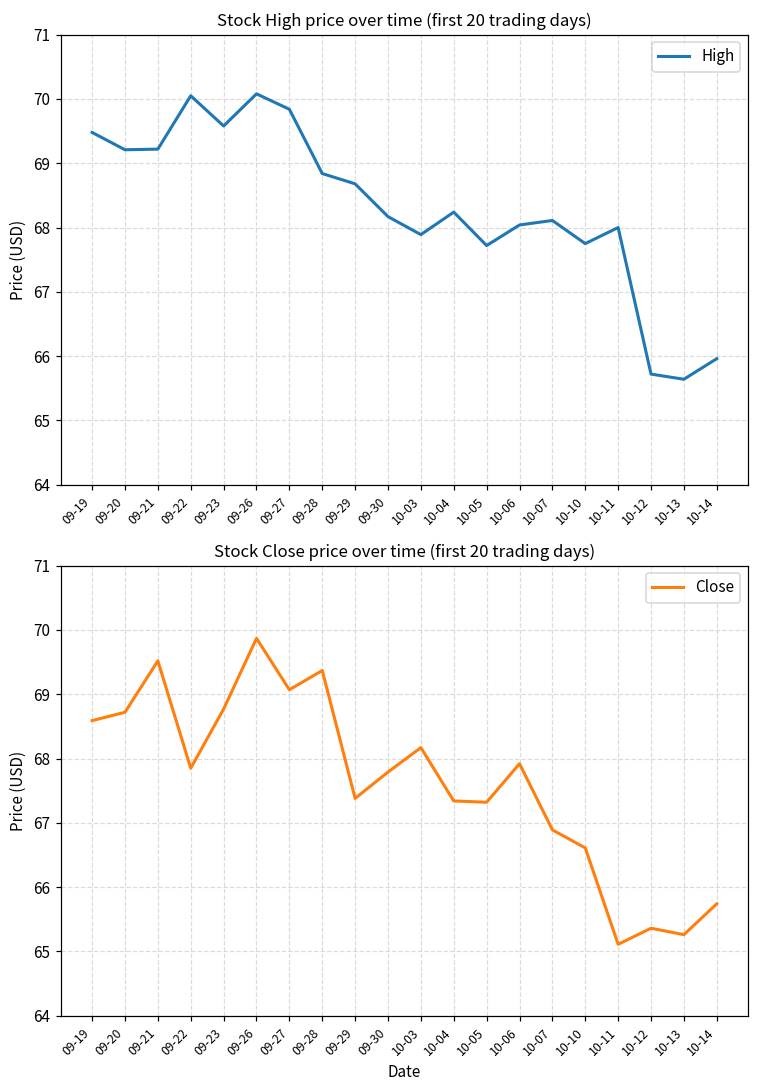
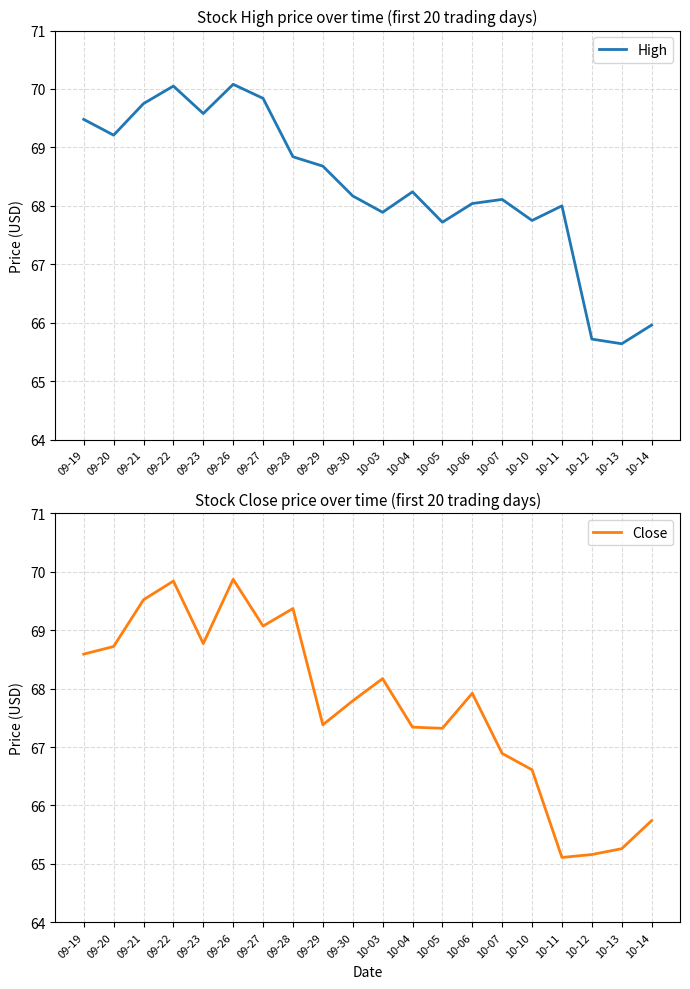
  {
    "Stock High price over time (first 20 trading days)": {
      "09-19": 69.5,
      "09-20": 69.2,
-     "09-21": 69.2,
+     "09-21": 69.8,
      "09-22": 70.1,
      "09-23": 69.6,
      "09-26": 70.1,
      "09-27": 69.8,
      "09-28": 68.8,
      "09-29": 68.7,
      "09-30": 68.2,
      "10-03": 67.9,
      "10-04": 68.2,
      "10-05": 67.7,
      "10-06": 68.0,
      "10-07": 68.1,
      "10-10": 67.8,
      "10-11": 68.0,
      "10-12": 65.7,
      "10-13": 65.6,
      "10-14": 66.0
    },
    "Stock Close price over time (first 20 trading days)": {
      "09-19": 68.6,
      "09-20": 68.7,
      "09-21": 69.5,
-     "09-22": 67.9,
+     "09-22": 69.8,
      "09-23": 68.8,
      "09-26": 69.9,
      "09-27": 69.1,
      "09-28": 69.4,
      "09-29": 67.4,
      "09-30": 67.8,
      "10-03": 68.2,
      "10-04": 67.3,
      "10-05": 67.3,
      "10-06": 67.9,
      "10-07": 66.9,
      "10-10": 66.6,
      "10-11": 65.1,
-     "10-12": 65.4,
+     "10-12": 65.2,
      "10-13": 65.3,
      "10-14": 65.7
    }
  }
